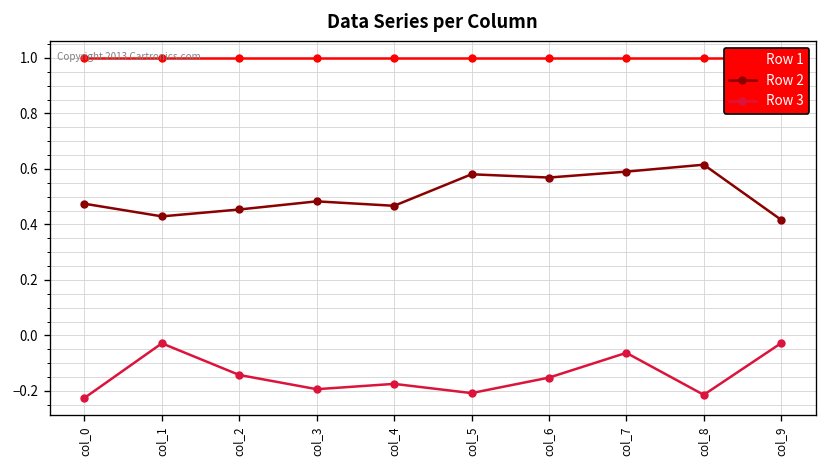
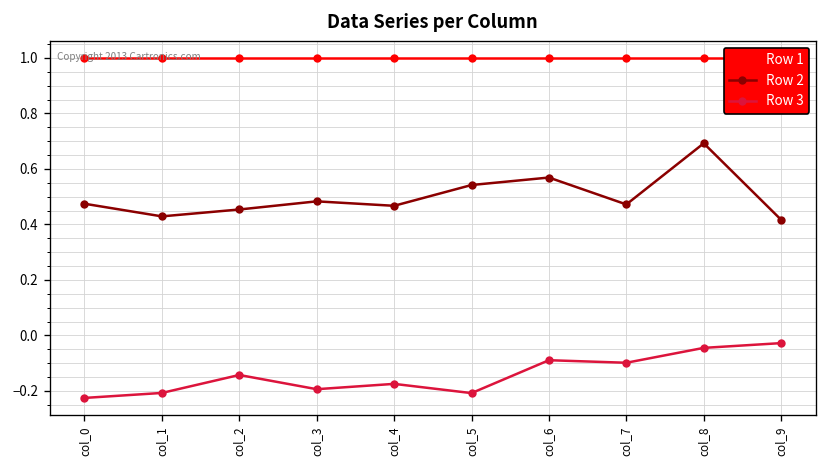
  {
    "Row 1": {
      "col_2": 1.00,
      "col_3": 1.00,
      "col_4": 1.00,
      "col_5": 1.00,
      "col_6": 1.00,
      "col_7": 1.00,
      "col_8": 1.00
    },
    "Row 2": {
      "col_0": 0.47,
      "col_1": 0.43,
      "col_2": 0.45,
      "col_3": 0.48,
      "col_4": 0.47,
-     "col_5": 0.58,
+     "col_5": 0.54,
      "col_6": 0.57,
-     "col_7": 0.59,
-     "col_8": 0.62,
+     "col_7": 0.47,
+     "col_8": 0.69,
      "col_9": 0.42
    },
    "Row 3": {
      "col_0": -0.23,
-     "col_1": -0.03,
+     "col_1": -0.21,
      "col_2": -0.14,
      "col_3": -0.19,
      "col_4": -0.17,
      "col_5": -0.21,
-     "col_6": -0.15,
-     "col_7": -0.06,
-     "col_8": -0.21,
+     "col_6": -0.09,
+     "col_7": -0.10,
+     "col_8": -0.04,
      "col_9": -0.03
    }
  }
